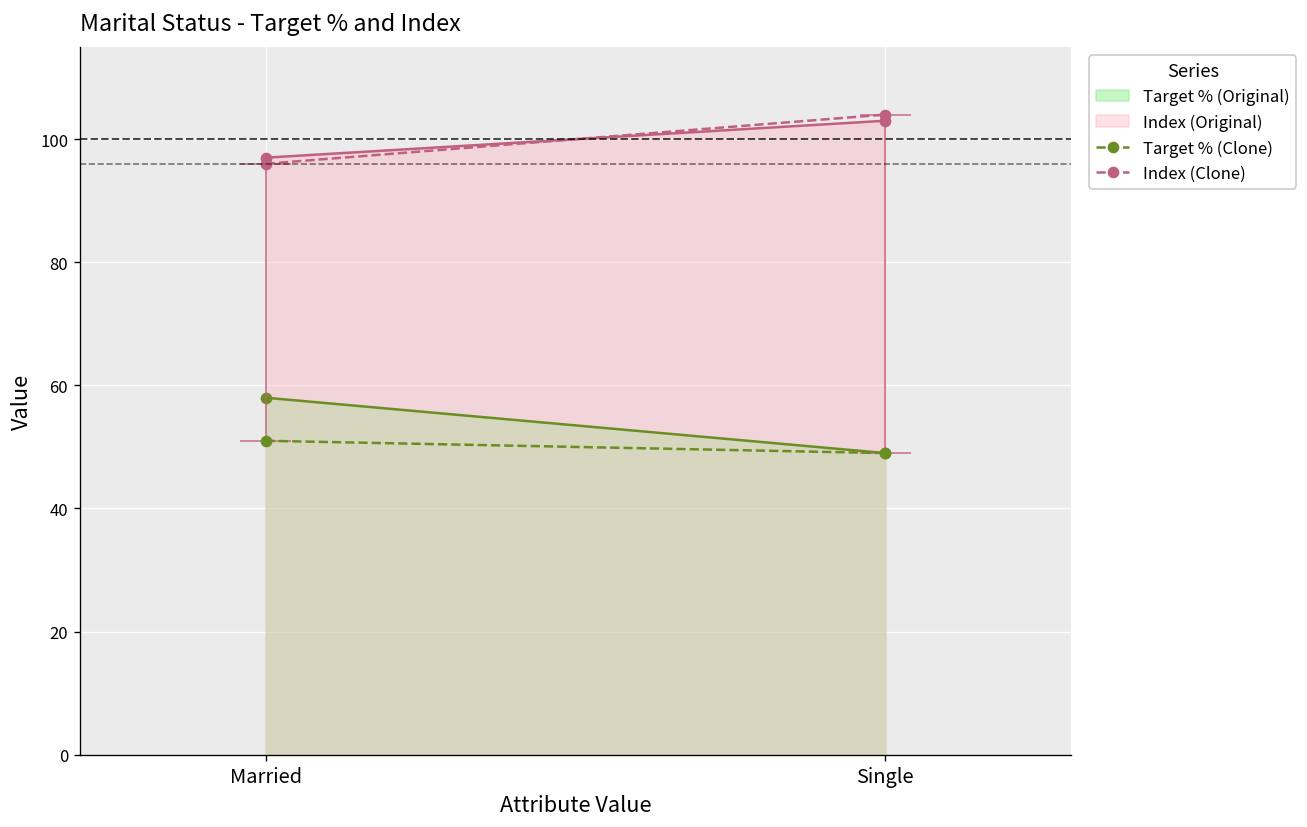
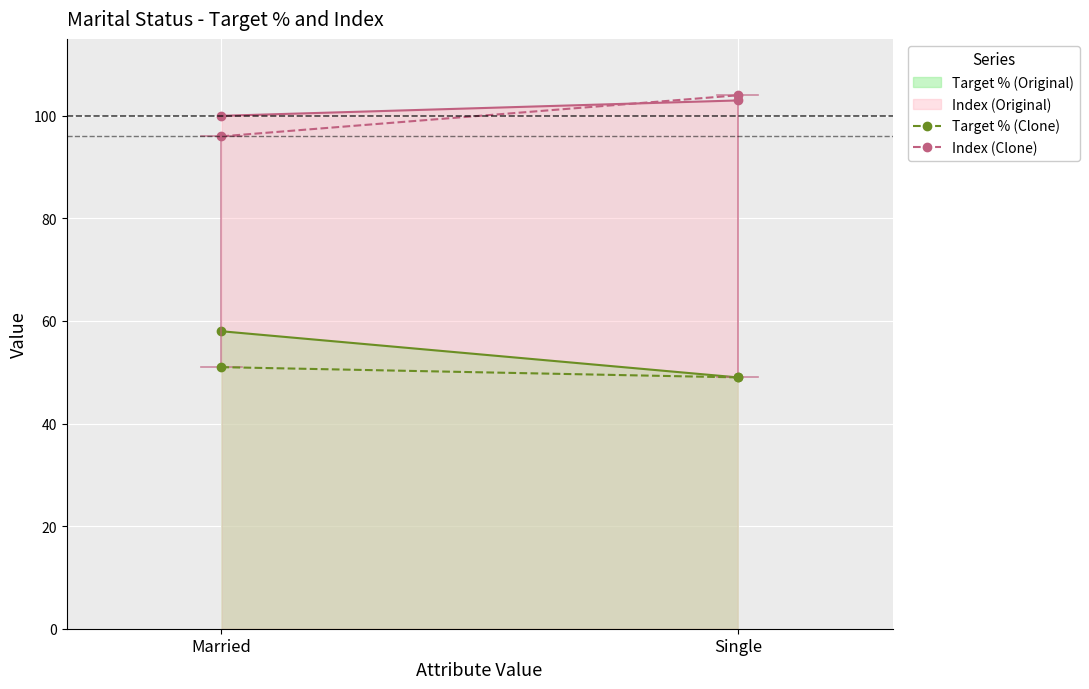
  {
    "Target % (Original)": {
      "Married": 58
    },
    "Index (Original)": {
-     "Married": 97,
+     "Married": 100,
      "Single": 103
    }
  }
